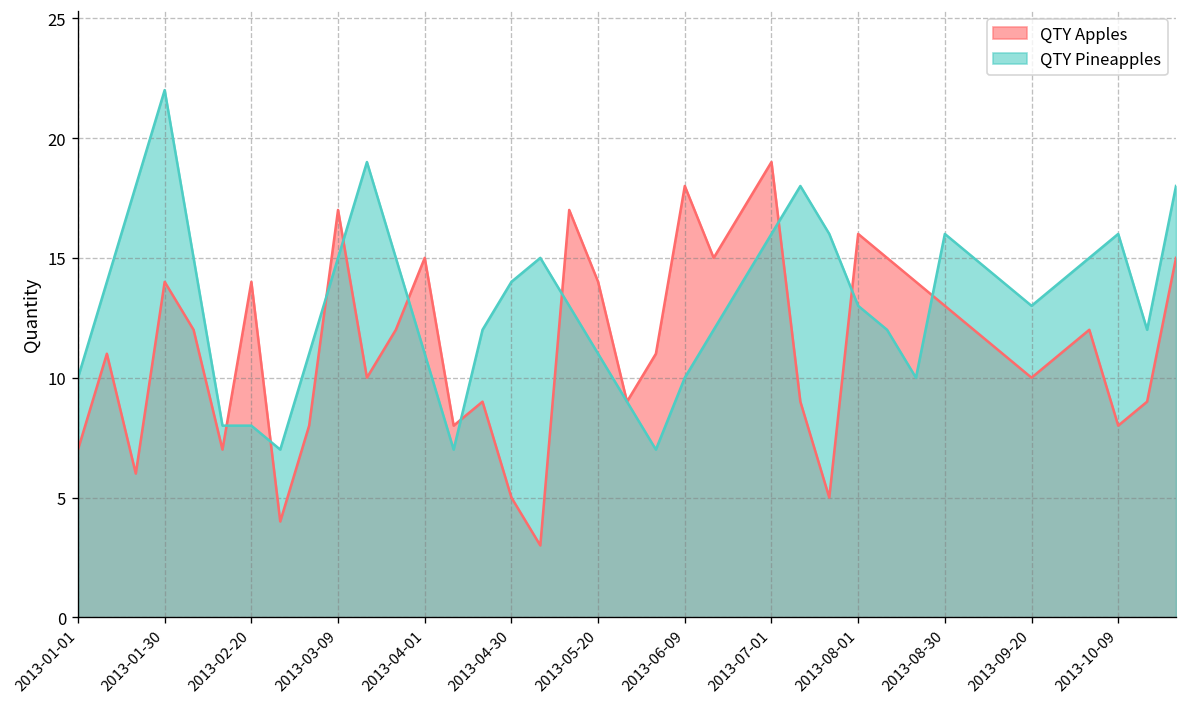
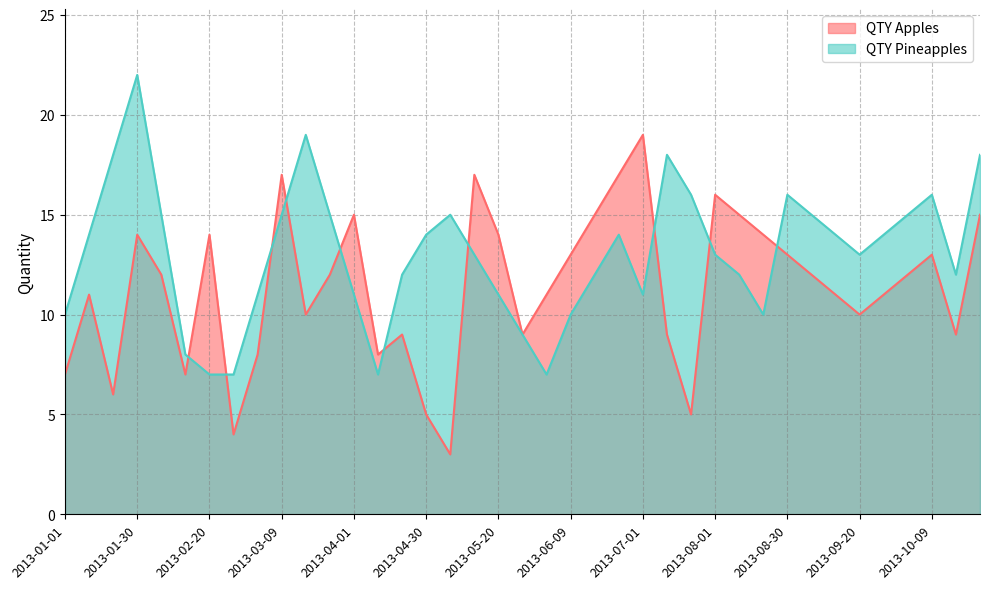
  {
    "QTY Apples": {
      "2013-01-01": 7,
      "2013-01-30": 14,
      "2013-02-20": 14,
      "2013-03-09": 17,
      "2013-04-01": 15,
      "2013-04-30": 5,
      "2013-05-20": 14,
-     "2013-06-09": 18,
+     "2013-06-09": 13,
      "2013-07-01": 19,
      "2013-08-01": 16,
      "2013-08-30": 13,
      "2013-09-20": 10,
-     "2013-10-09": 8
+     "2013-10-09": 13
    },
    "QTY Pineapples": {
      "2013-01-01": 10,
      "2013-01-30": 22,
-     "2013-02-20": 8,
+     "2013-02-20": 7,
      "2013-03-09": 15,
      "2013-04-01": 11,
      "2013-04-30": 14,
      "2013-05-20": 11,
      "2013-06-09": 10,
-     "2013-07-01": 16,
+     "2013-07-01": 11,
      "2013-08-01": 13,
      "2013-08-30": 16,
      "2013-09-20": 13,
      "2013-10-09": 16
    }
  }
